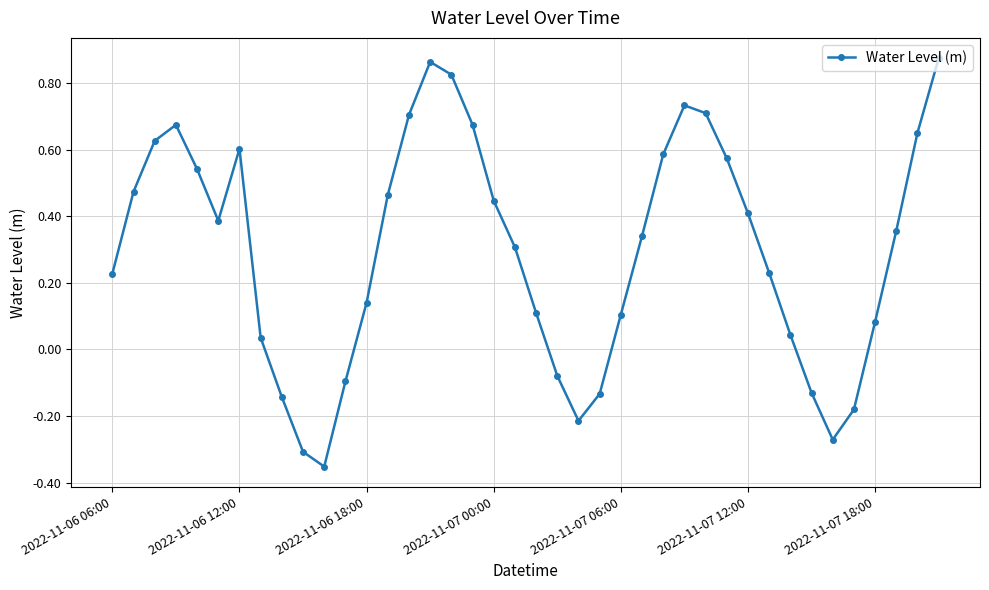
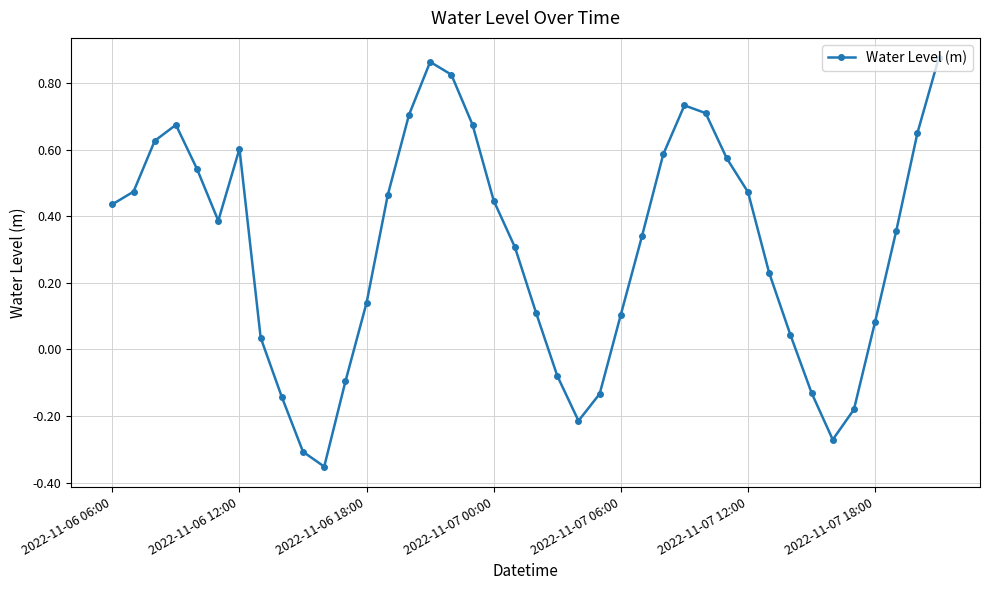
  {
-   "2022-11-06 06:00": 0.23,
+   "2022-11-06 06:00": 0.44,
    "2022-11-06 12:00": 0.60,
    "2022-11-06 18:00": 0.14,
    "2022-11-07 00:00": 0.45,
    "2022-11-07 06:00": 0.10,
-   "2022-11-07 12:00": 0.41,
+   "2022-11-07 12:00": 0.47,
    "2022-11-07 18:00": 0.08
  }
